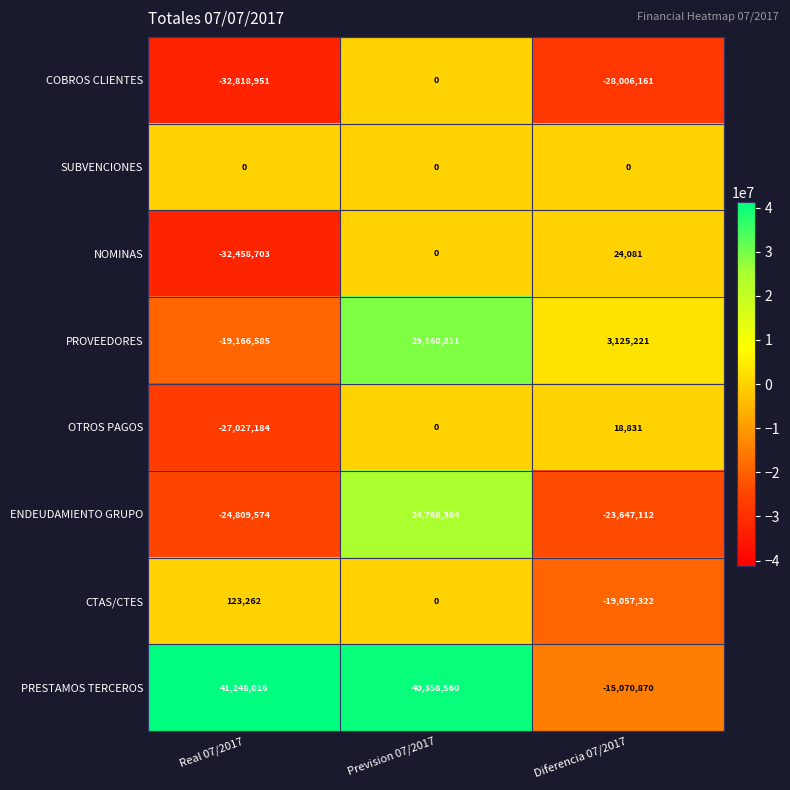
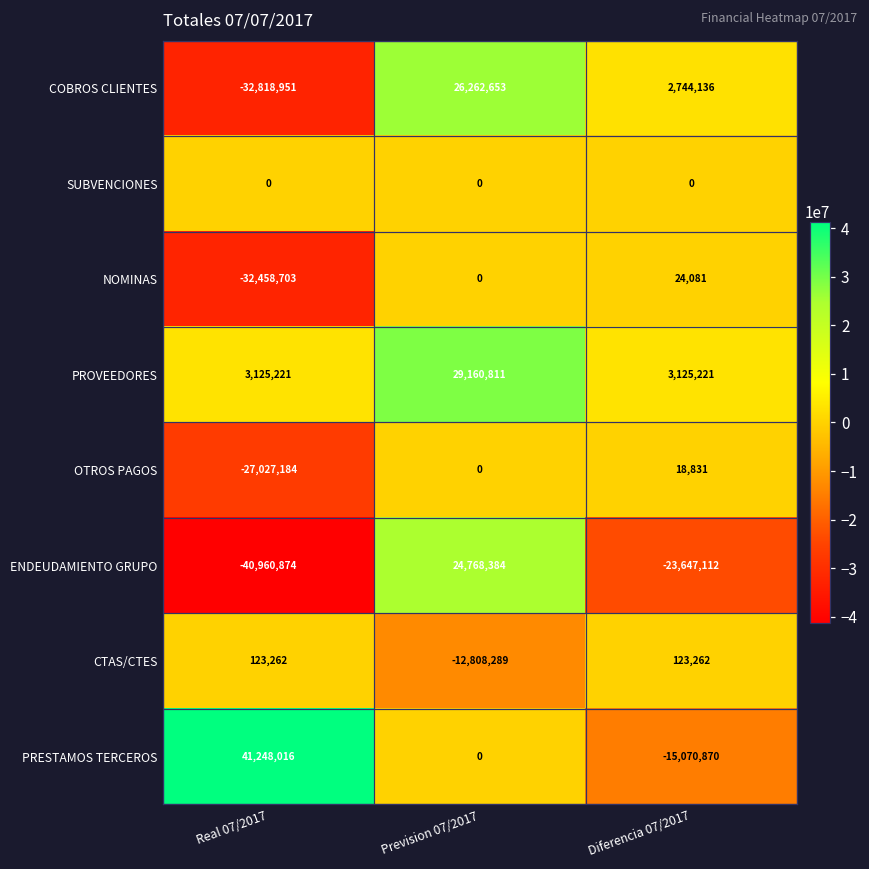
  {
    "COBROS CLIENTES": {
      "Real 07/2017": "-32,818,951",
-     "Prevision 07/2017": "0",
-     "Diferencia 07/2017": "-28,006,161"
+     "Prevision 07/2017": "26,262,653",
+     "Diferencia 07/2017": "2,744,136"
    },
    "SUBVENCIONES": {
      "Real 07/2017": "0",
      "Prevision 07/2017": "0",
      "Diferencia 07/2017": "0"
    },
    "NOMINAS": {
      "Real 07/2017": "-32,458,703",
      "Prevision 07/2017": "0",
      "Diferencia 07/2017": "24,081"
    },
    "PROVEEDORES": {
-     "Real 07/2017": "-19,166,585",
+     "Real 07/2017": "3,125,221",
      "Prevision 07/2017": "29,160,811",
      "Diferencia 07/2017": "3,125,221"
    },
    "OTROS PAGOS": {
      "Real 07/2017": "-27,027,184",
      "Prevision 07/2017": "0",
      "Diferencia 07/2017": "18,831"
    },
    "ENDEUDAMIENTO GRUPO": {
-     "Real 07/2017": "-24,809,574",
+     "Real 07/2017": "-40,960,874",
      "Prevision 07/2017": "24,768,384",
      "Diferencia 07/2017": "-23,647,112"
    },
    "CTAS/CTES": {
      "Real 07/2017": "123,262",
-     "Prevision 07/2017": "0",
-     "Diferencia 07/2017": "-19,057,322"
+     "Prevision 07/2017": "-12,808,289",
+     "Diferencia 07/2017": "123,262"
    },
    "PRESTAMOS TERCEROS": {
      "Real 07/2017": "41,248,016",
-     "Prevision 07/2017": "40,358,560",
+     "Prevision 07/2017": "0",
      "Diferencia 07/2017": "-15,070,870"
    }
  }
